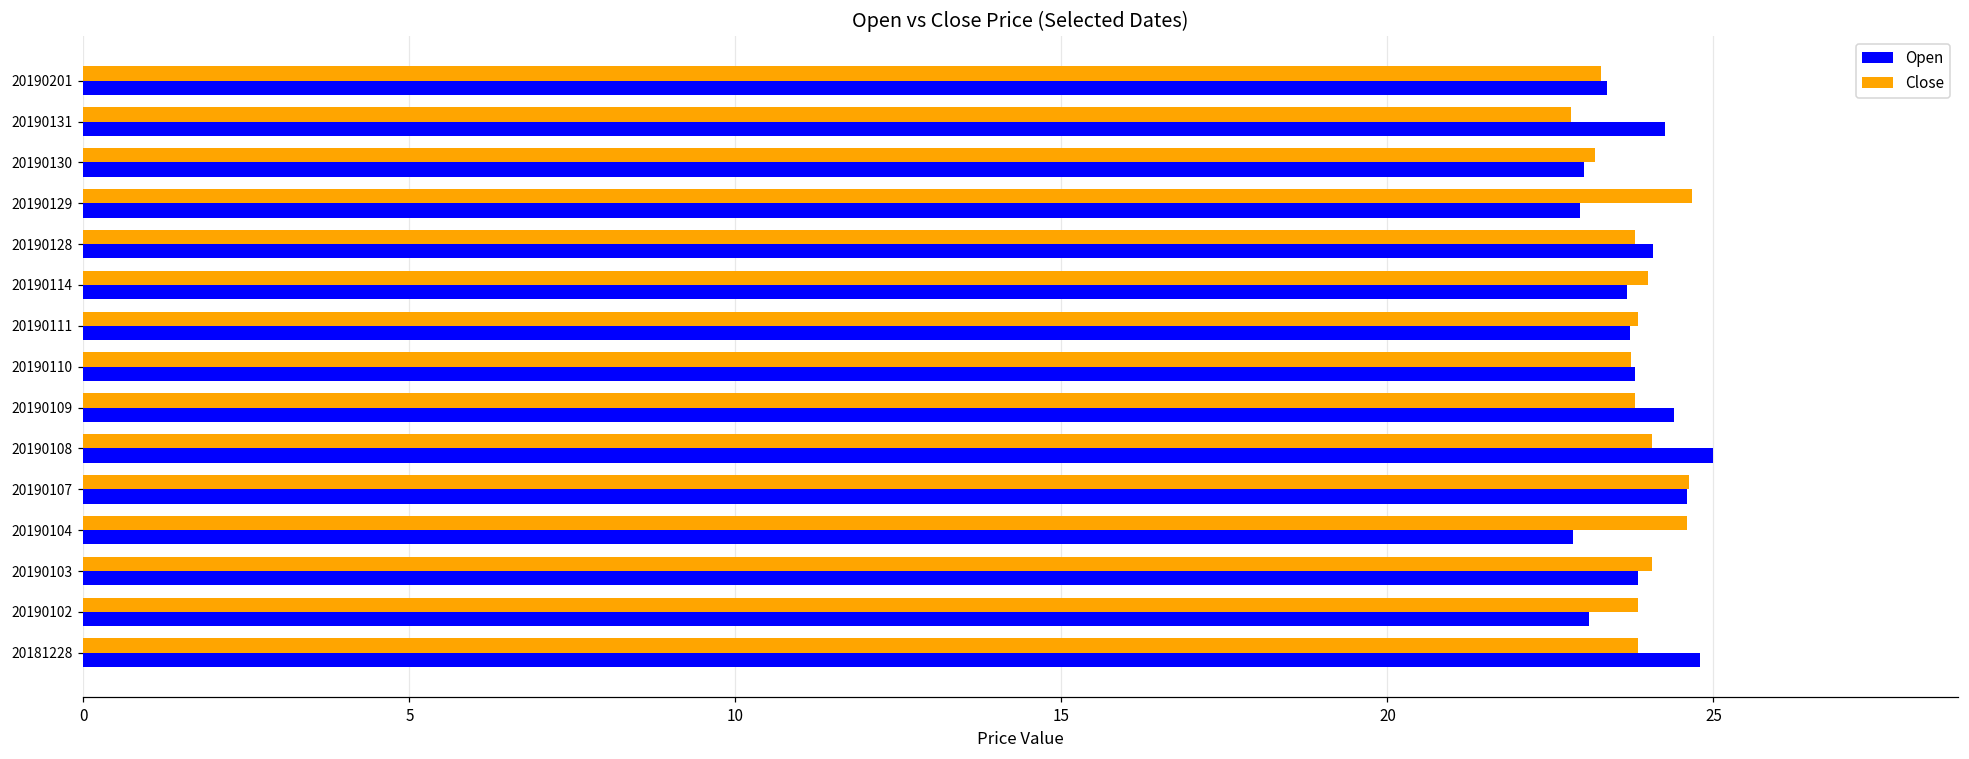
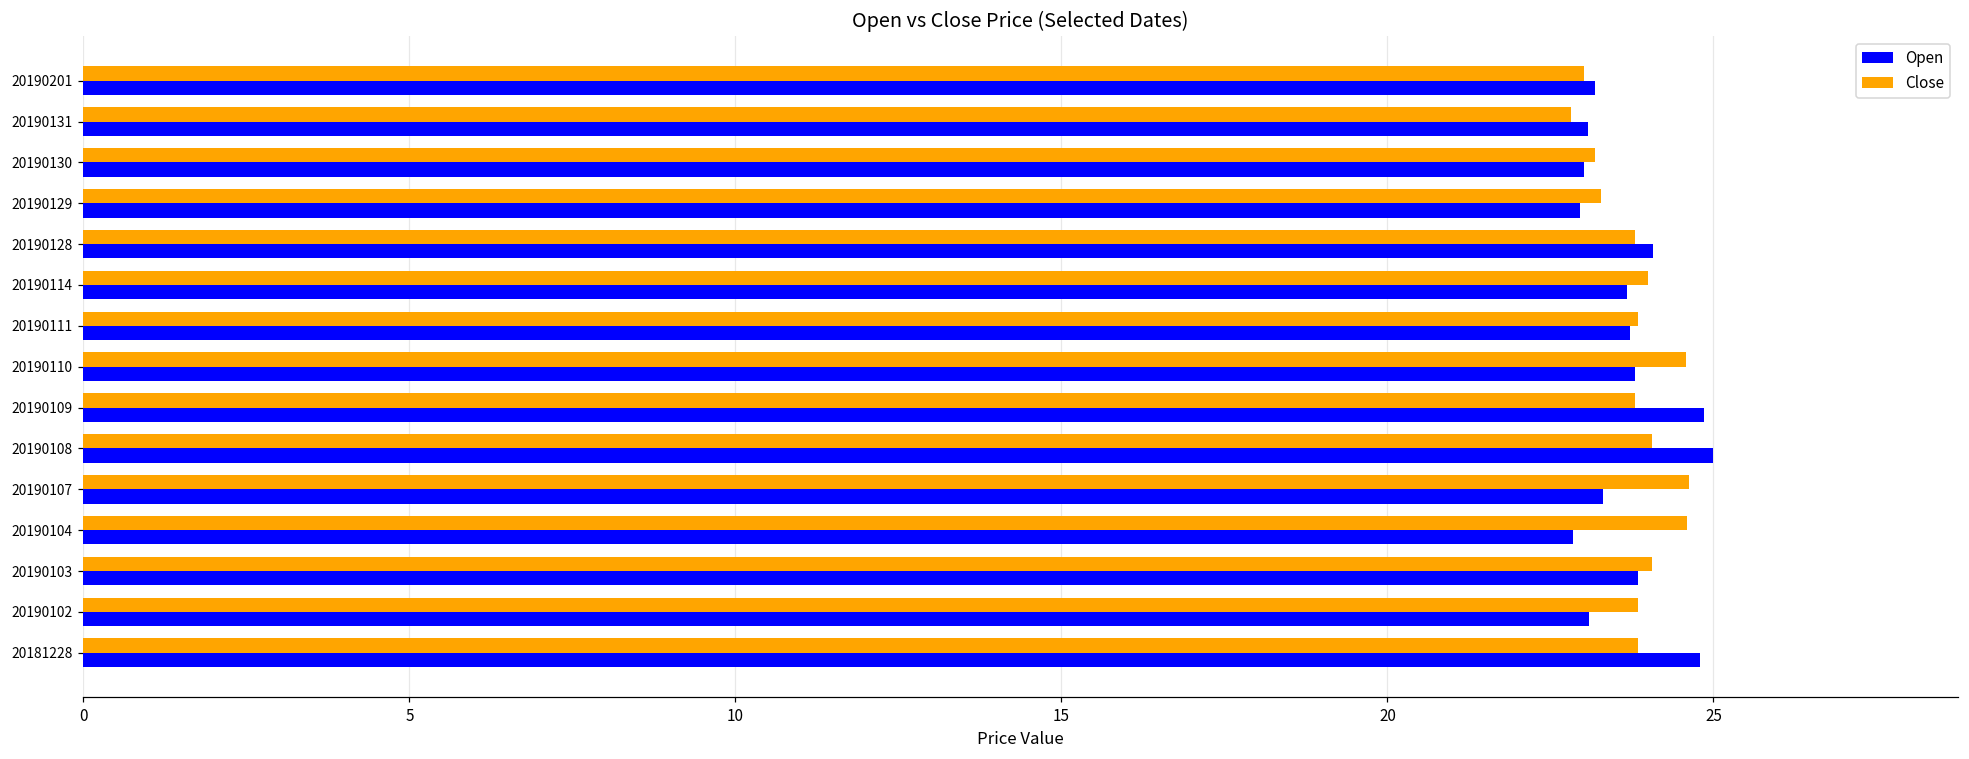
  {
    "Open": {
-     "20190201": 23.4,
-     "20190131": 24.3,
+     "20190201": 23.2,
+     "20190131": 23.1,
      "20190130": 23.0,
      "20190129": 23.0,
      "20190128": 24.1,
      "20190114": 23.7,
      "20190111": 23.7,
      "20190110": 23.8,
-     "20190109": 24.4,
+     "20190109": 24.9,
      "20190108": 25.0,
-     "20190107": 24.6,
+     "20190107": 23.3,
      "20190104": 22.8,
      "20190103": 23.9,
      "20190102": 23.1,
      "20181228": 24.8
    },
    "Close": {
-     "20190201": 23.3,
+     "20190201": 23.0,
      "20190131": 22.8,
      "20190130": 23.2,
-     "20190129": 24.7,
+     "20190129": 23.3,
      "20190128": 23.8,
      "20190114": 24.0,
      "20190111": 23.8,
-     "20190110": 23.7,
+     "20190110": 24.6,
      "20190109": 23.8,
      "20190108": 24.1,
      "20190107": 24.6,
      "20190104": 24.6,
      "20190103": 24.1,
      "20190102": 23.9,
      "20181228": 23.8
    }
  }
